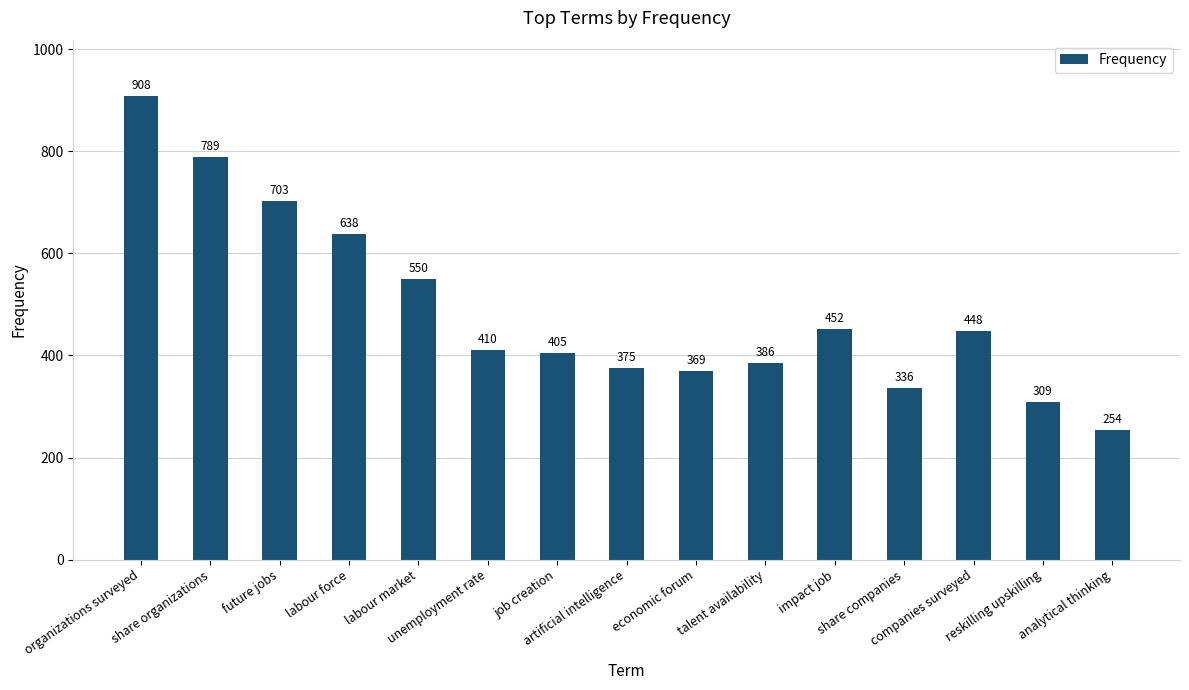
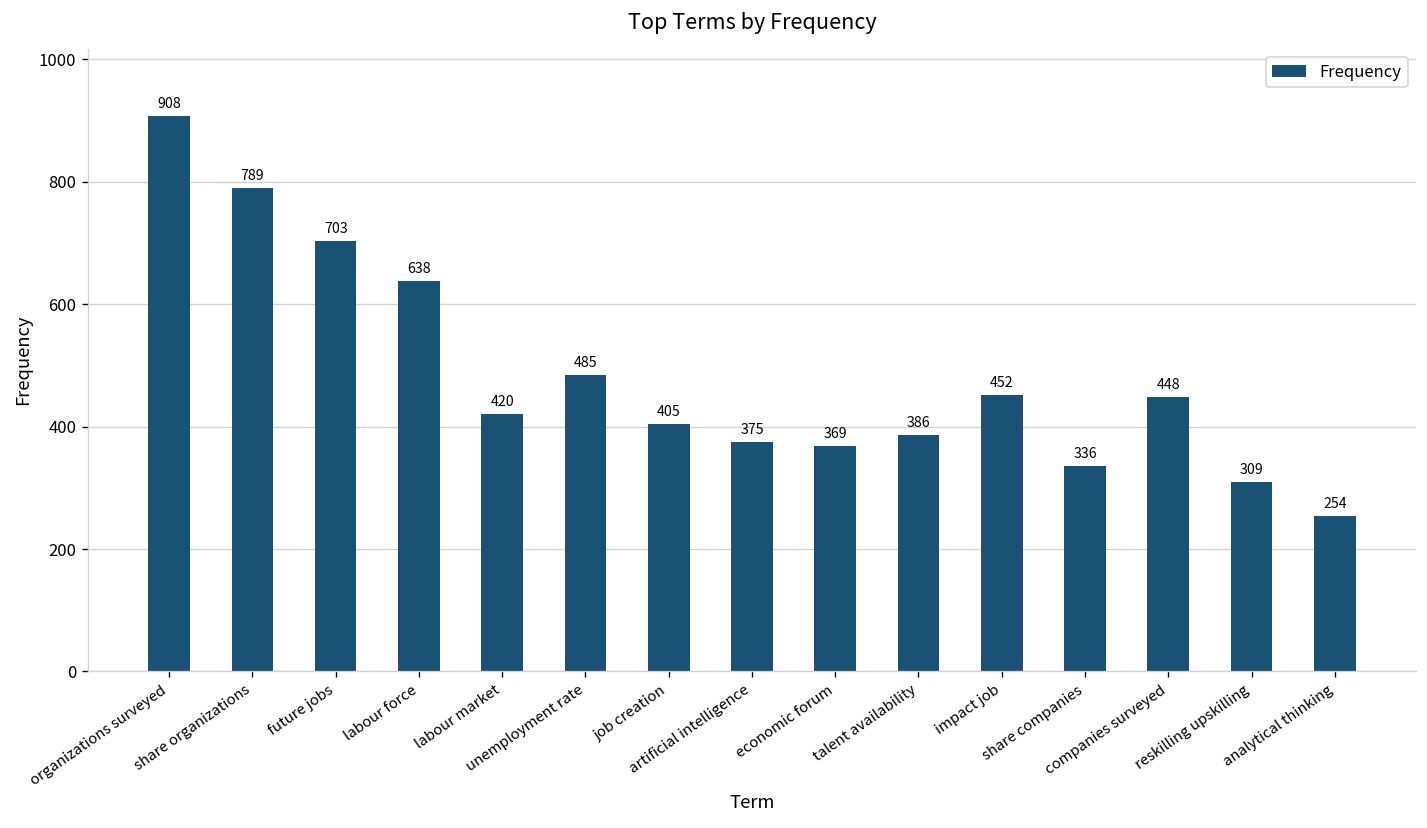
  {
    "organizations surveyed": 908,
    "share organizations": 789,
    "future jobs": 703,
    "labour force": 638,
-   "labour market": 550,
-   "unemployment rate": 410,
+   "labour market": 420,
+   "unemployment rate": 485,
    "job creation": 405,
    "artificial intelligence": 375,
    "economic forum": 369,
    "talent availability": 386,
    "impact job": 452,
    "share companies": 336,
    "companies surveyed": 448,
    "reskilling upskilling": 309,
    "analytical thinking": 254
  }
